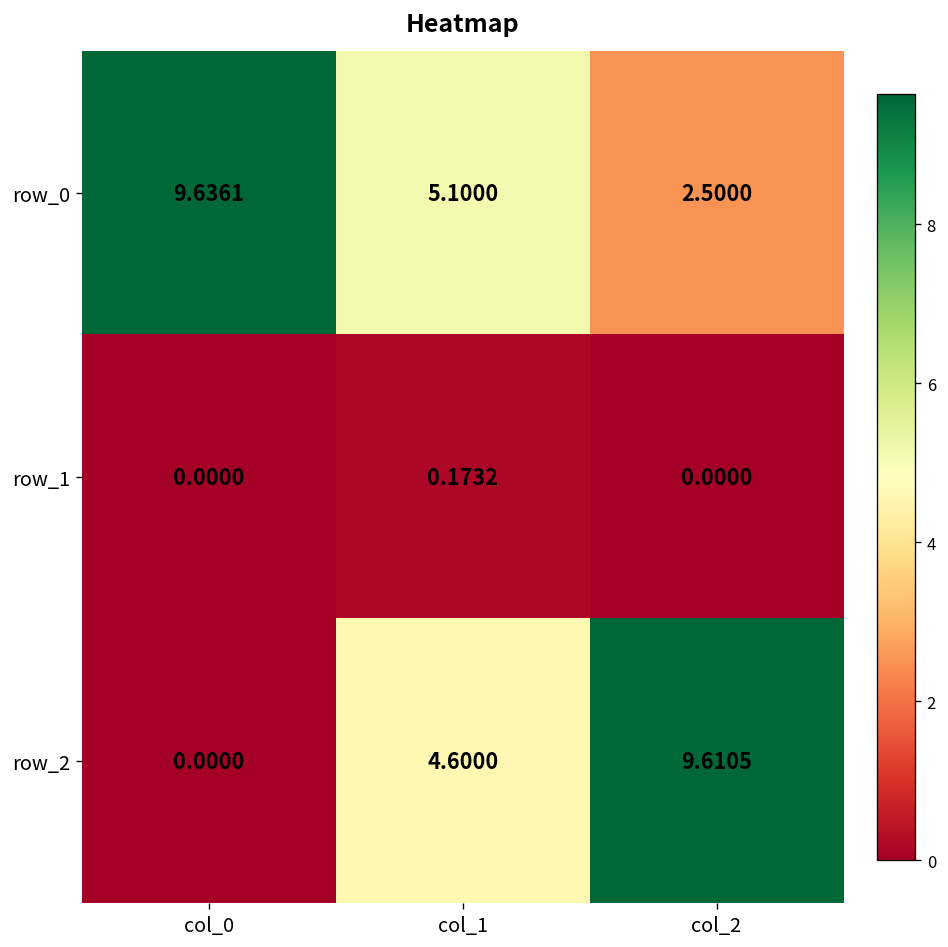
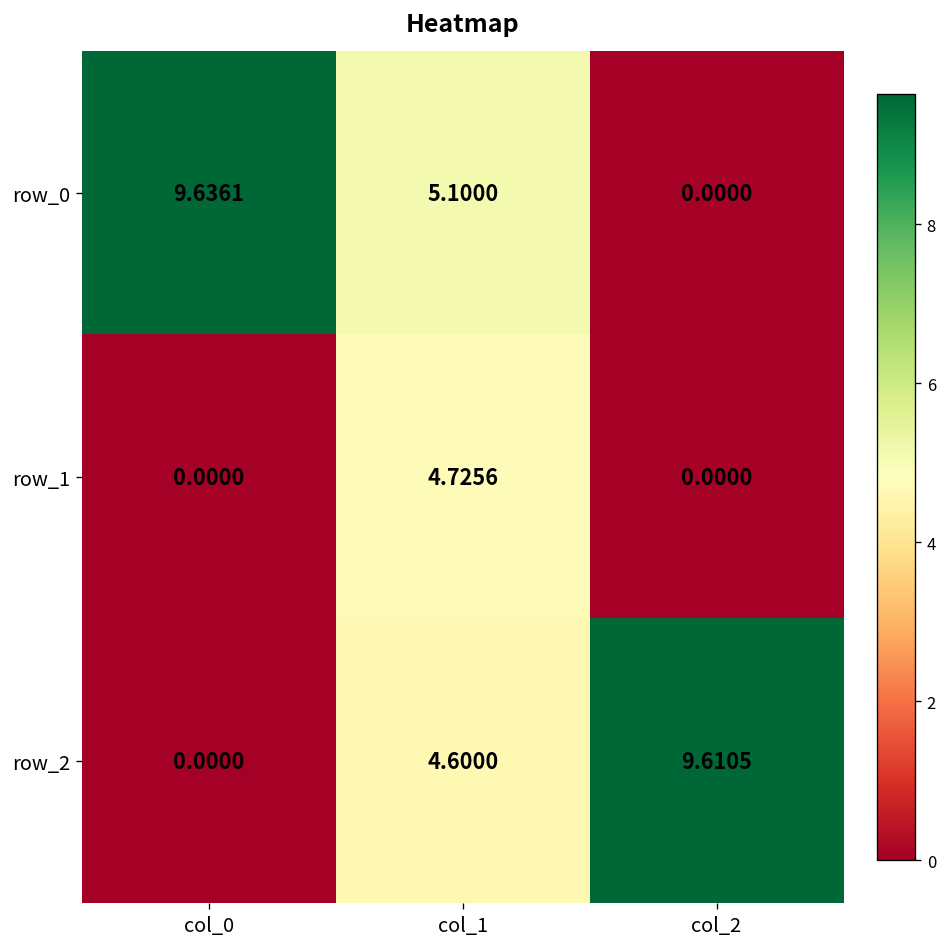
  {
    "row_0": {
      "col_0": 9.6361,
      "col_1": 5.1000,
-     "col_2": 2.5000
+     "col_2": 0.0000
    },
    "row_1": {
      "col_0": 0.0000,
-     "col_1": 0.1732,
+     "col_1": 4.7256,
      "col_2": 0.0000
    },
    "row_2": {
      "col_0": 0.0000,
      "col_1": 4.6000,
      "col_2": 9.6105
    }
  }
